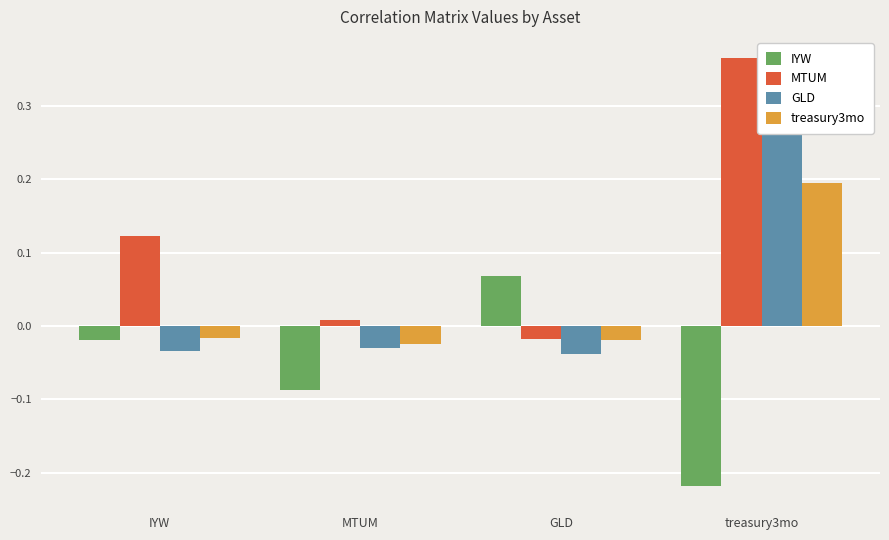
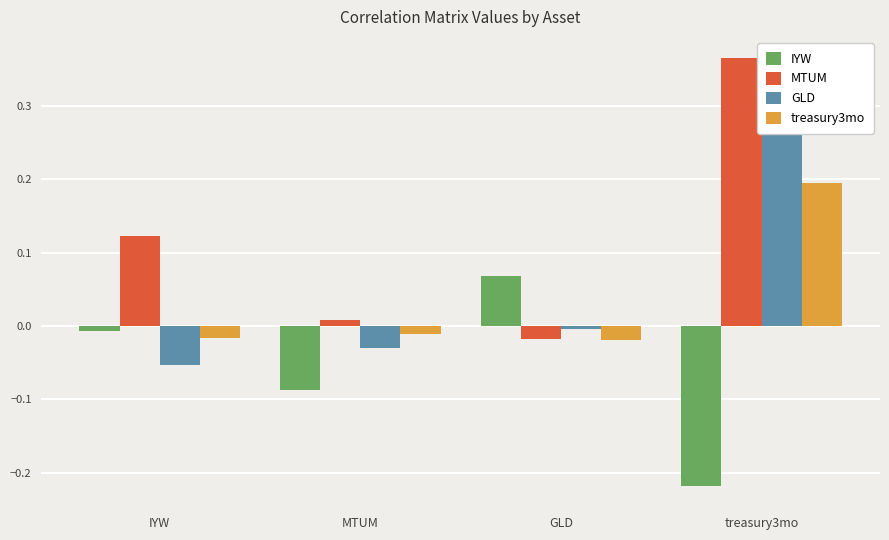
  {
    "IYW": {
-     "IYW": -0.02,
+     "IYW": -0.01,
      "MTUM": -0.09,
      "GLD": 0.07,
      "treasury3mo": -0.22
    },
    "MTUM": {
      "IYW": 0.12,
      "MTUM": 0.01,
      "GLD": -0.02,
      "treasury3mo": 0.36
    },
    "GLD": {
-     "IYW": -0.03,
+     "IYW": -0.05,
      "MTUM": -0.03,
-     "GLD": -0.04
+     "GLD": 0.00
    },
    "treasury3mo": {
      "IYW": -0.02,
-     "MTUM": -0.02,
+     "MTUM": -0.01,
      "GLD": -0.02,
      "treasury3mo": 0.20
    }
  }
